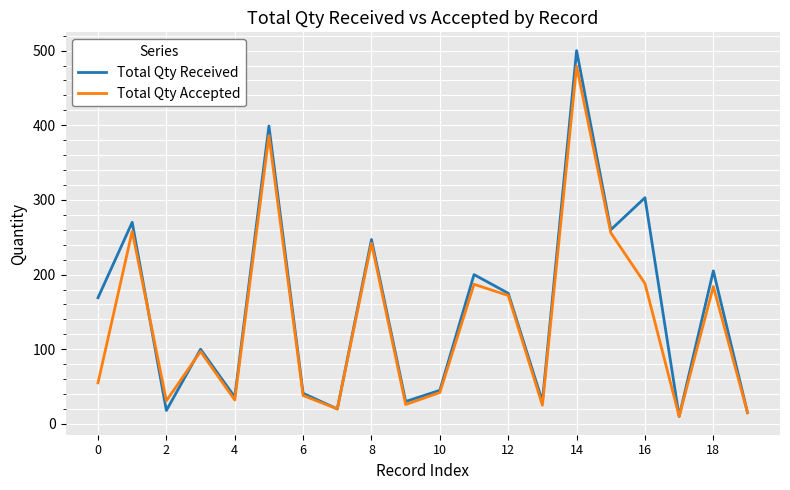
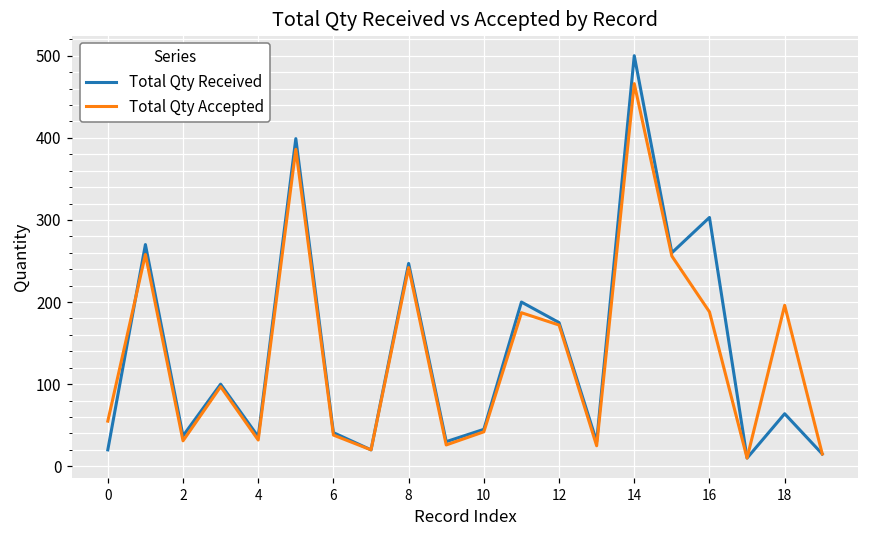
  {
    "Total Qty Received": {
-     "0": 170,
-     "2": 20,
+     "0": 20,
+     "2": 40,
      "4": 40,
      "8": 250,
      "14": 500,
      "16": 300,
-     "18": 210
+     "18": 60
    },
    "Total Qty Accepted": {
      "0": 60,
      "2": 30,
      "4": 30,
      "8": 240,
-     "14": 480,
+     "14": 470,
      "16": 190,
-     "18": 180
+     "18": 200
    }
  }
